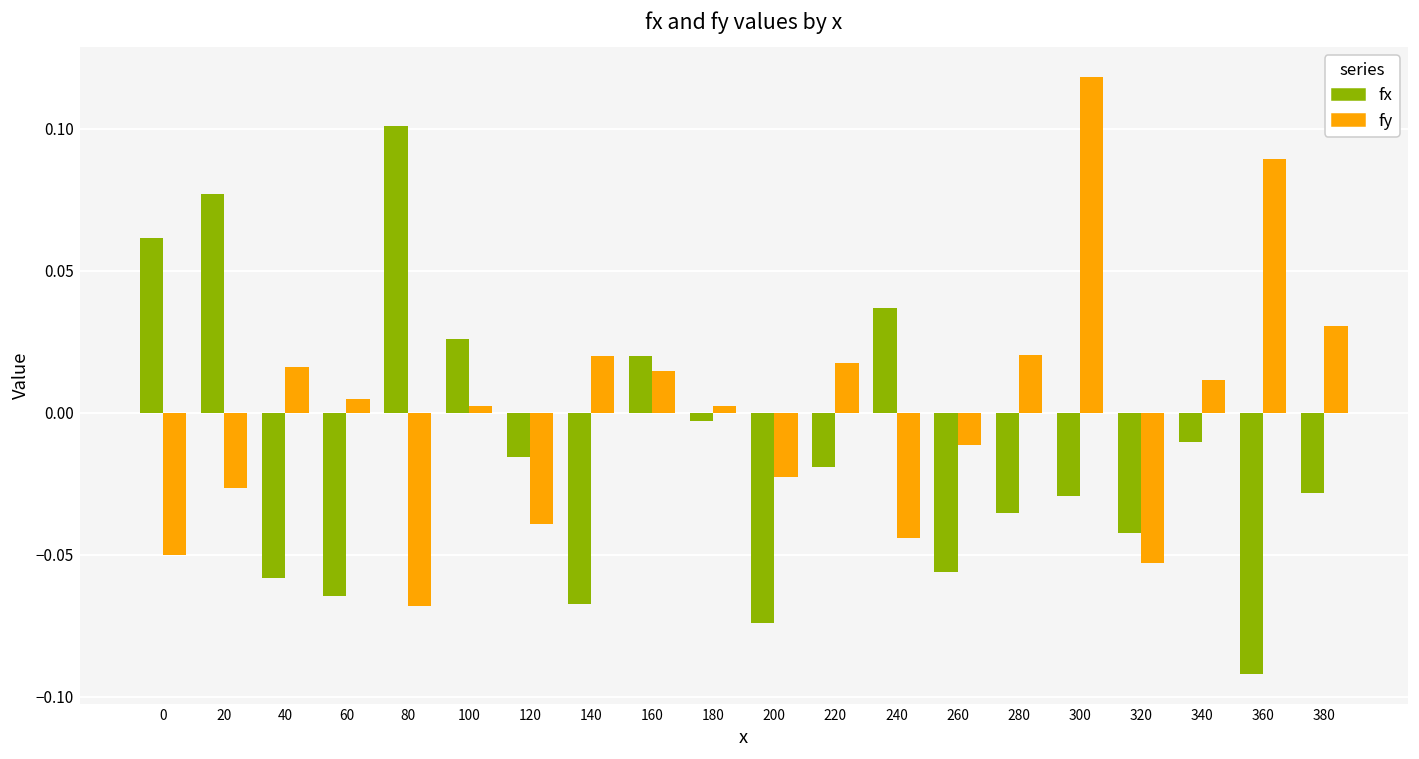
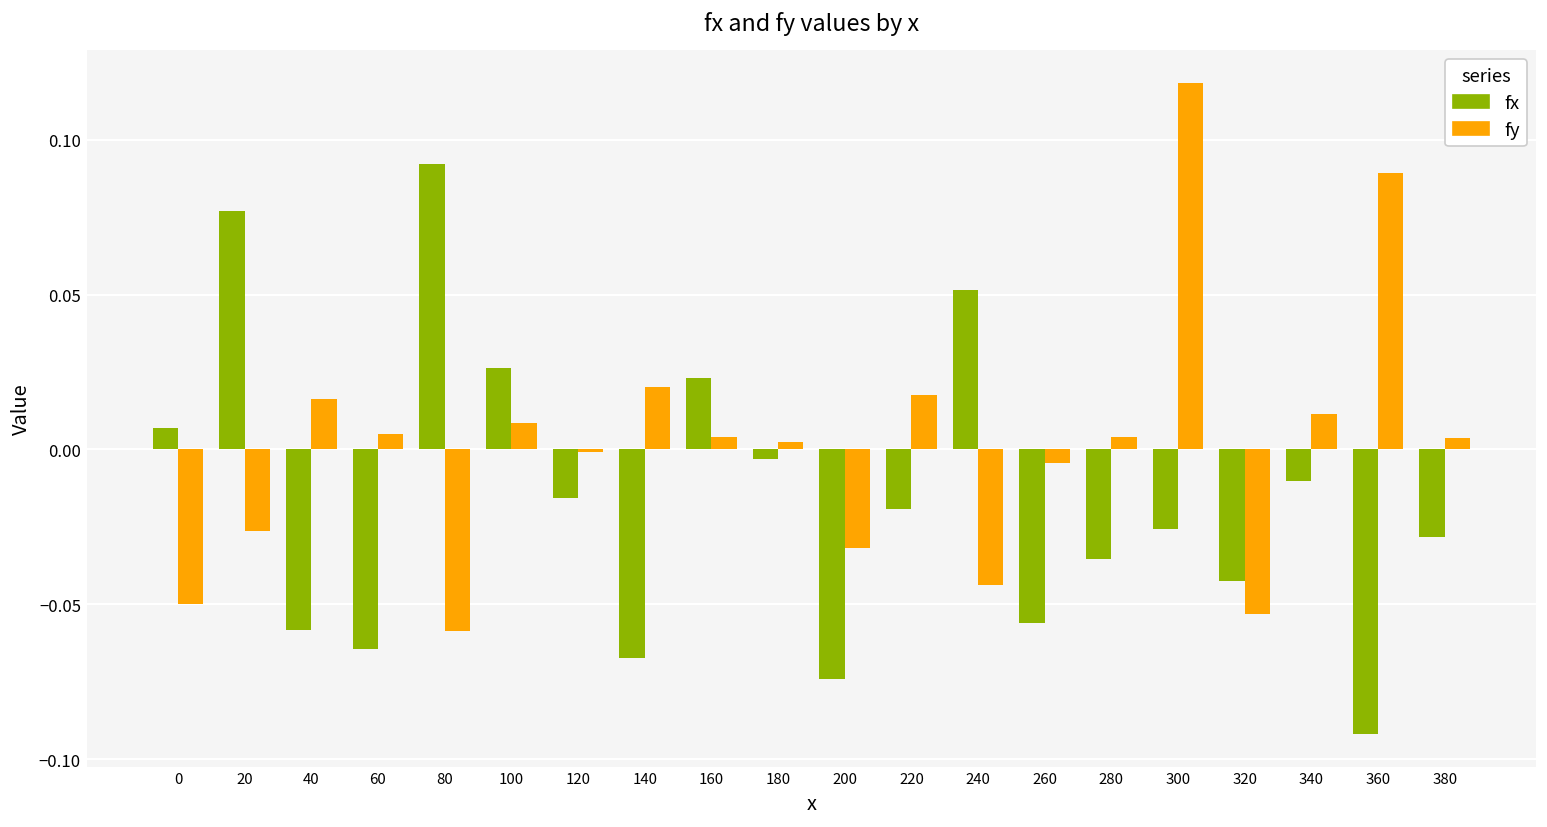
  {
    "fx": {
-     "0": 0.062,
+     "0": 0.007,
      "20": 0.077,
      "40": -0.058,
      "60": -0.064,
-     "80": 0.101,
+     "80": 0.092,
      "100": 0.026,
      "120": -0.016,
      "140": -0.067,
-     "160": 0.020,
+     "160": 0.023,
      "180": -0.003,
      "200": -0.074,
      "220": -0.019,
-     "240": 0.037,
+     "240": 0.051,
      "260": -0.056,
      "280": -0.035,
-     "300": -0.029,
+     "300": -0.026,
      "320": -0.042,
      "340": -0.010,
      "360": -0.092,
      "380": -0.028
    },
    "fy": {
      "0": -0.050,
      "20": -0.026,
      "40": 0.016,
      "60": 0.005,
-     "80": -0.068,
-     "100": 0.002,
-     "120": -0.039,
+     "80": -0.059,
+     "100": 0.009,
+     "120": -0.001,
      "140": 0.020,
-     "160": 0.015,
+     "160": 0.004,
      "180": 0.002,
-     "200": -0.023,
+     "200": -0.032,
      "220": 0.018,
      "240": -0.044,
-     "260": -0.011,
-     "280": 0.020,
+     "260": -0.004,
+     "280": 0.004,
      "300": 0.118,
      "320": -0.053,
      "340": 0.011,
      "360": 0.089,
-     "380": 0.031
+     "380": 0.004
    }
  }
